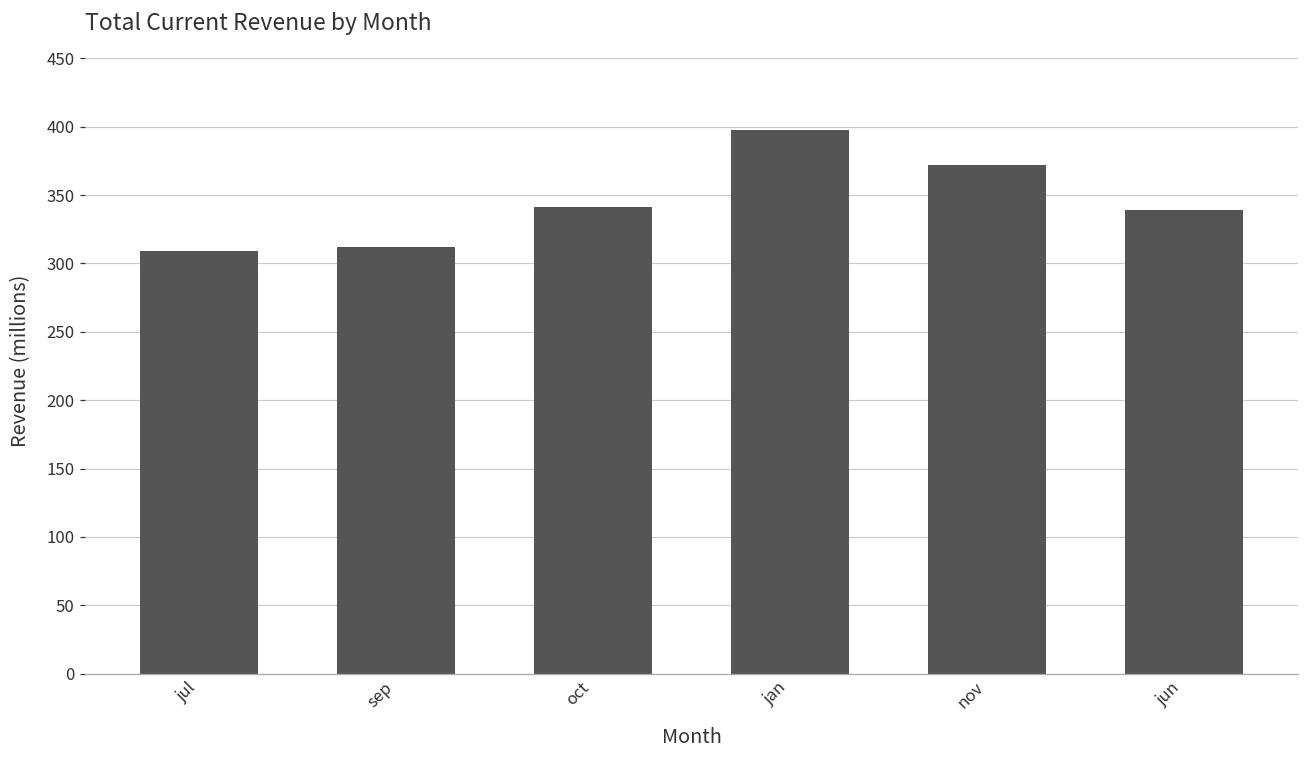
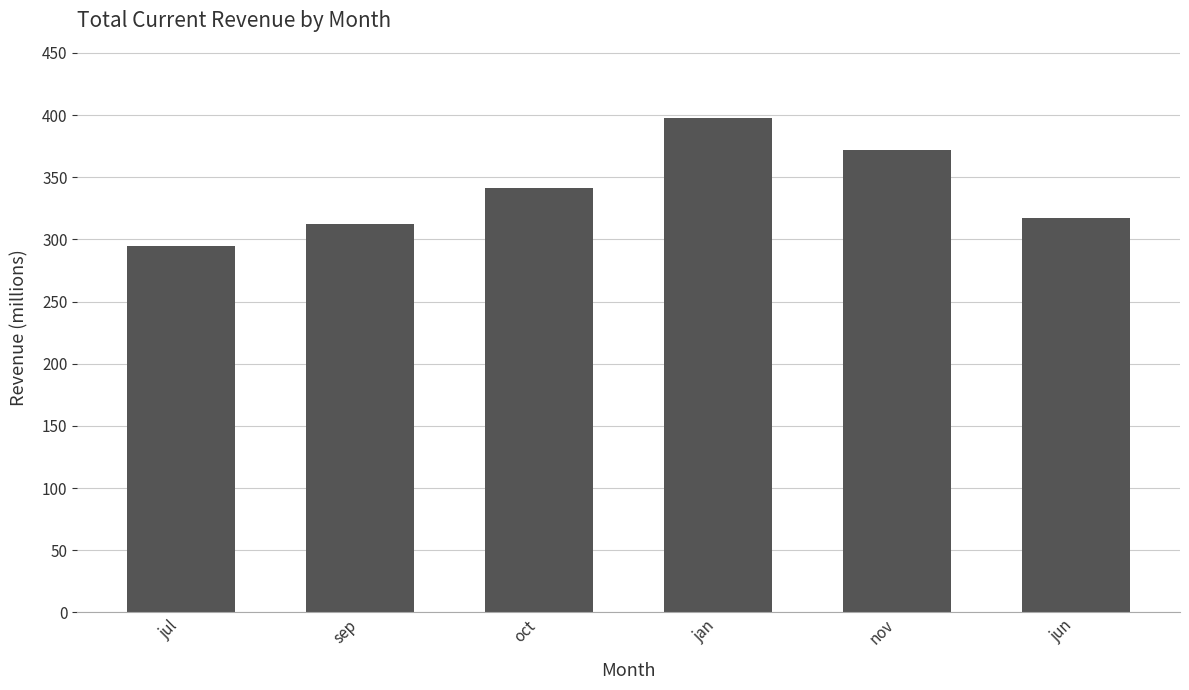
  {
-   "jul": 309,
+   "jul": 295,
    "sep": 312,
    "oct": 341,
    "jan": 398,
    "nov": 372,
-   "jun": 339
+   "jun": 318
  }
